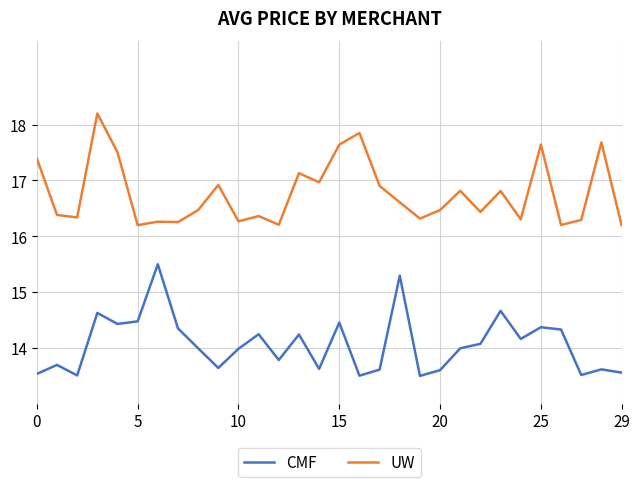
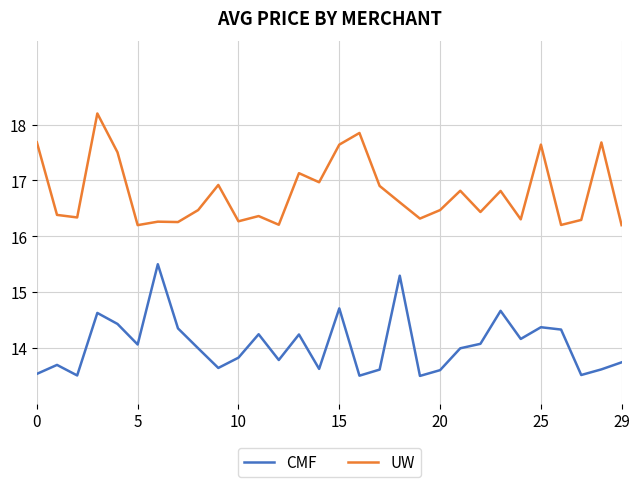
  {
    "CMF": {
      "0": 13.5,
-     "5": 14.5,
-     "10": 14.0,
-     "15": 14.5,
+     "5": 14.1,
+     "10": 13.8,
+     "15": 14.7,
      "20": 13.6,
      "25": 14.4,
-     "29": 13.6
+     "29": 13.7
    },
    "UW": {
-     "0": 17.4,
+     "0": 17.7,
      "5": 16.2,
      "10": 16.3,
      "15": 17.6,
      "20": 16.5,
      "25": 17.6,
      "29": 16.2
    }
  }
